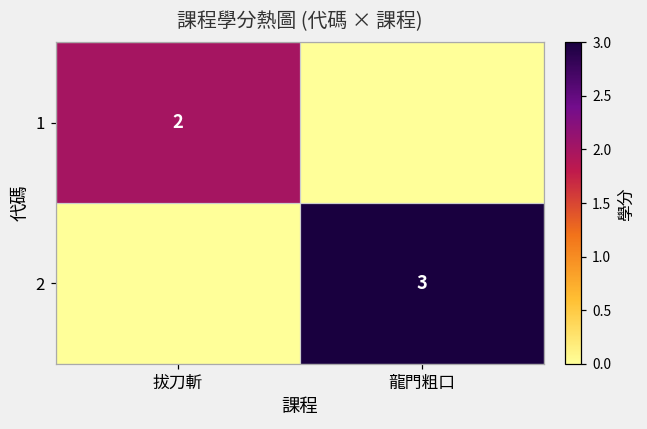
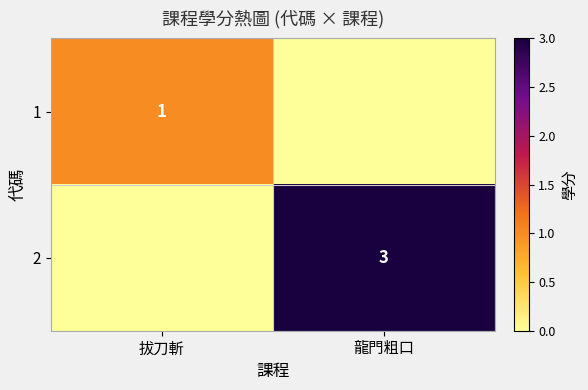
  {
    "1": {
-     "拔刀斬": 2
+     "拔刀斬": 1
    },
    "2": {
      "龍門粗口": 3
    }
  }
